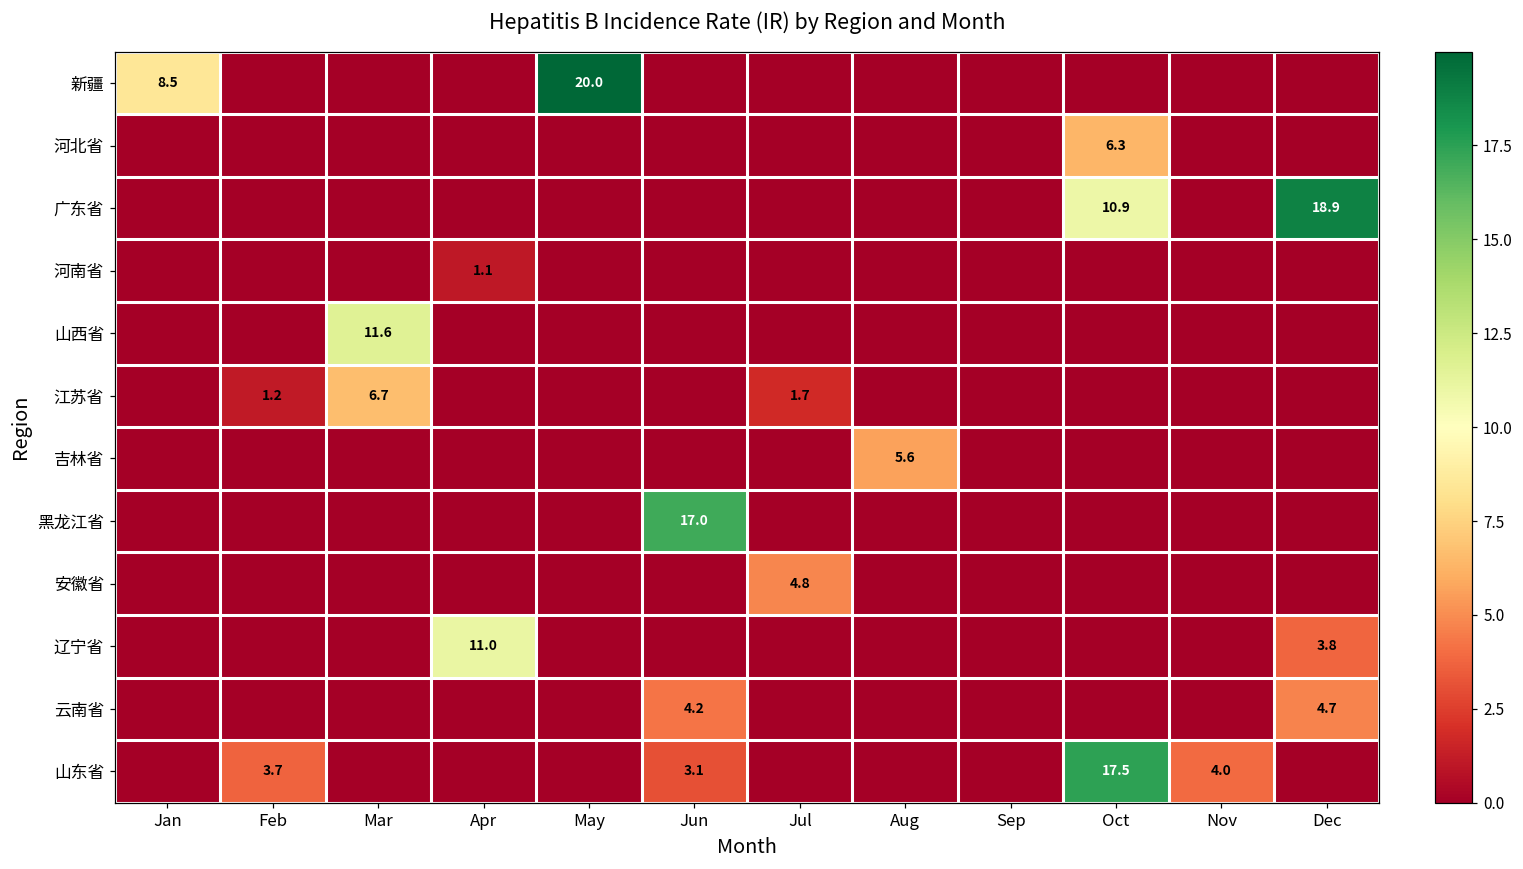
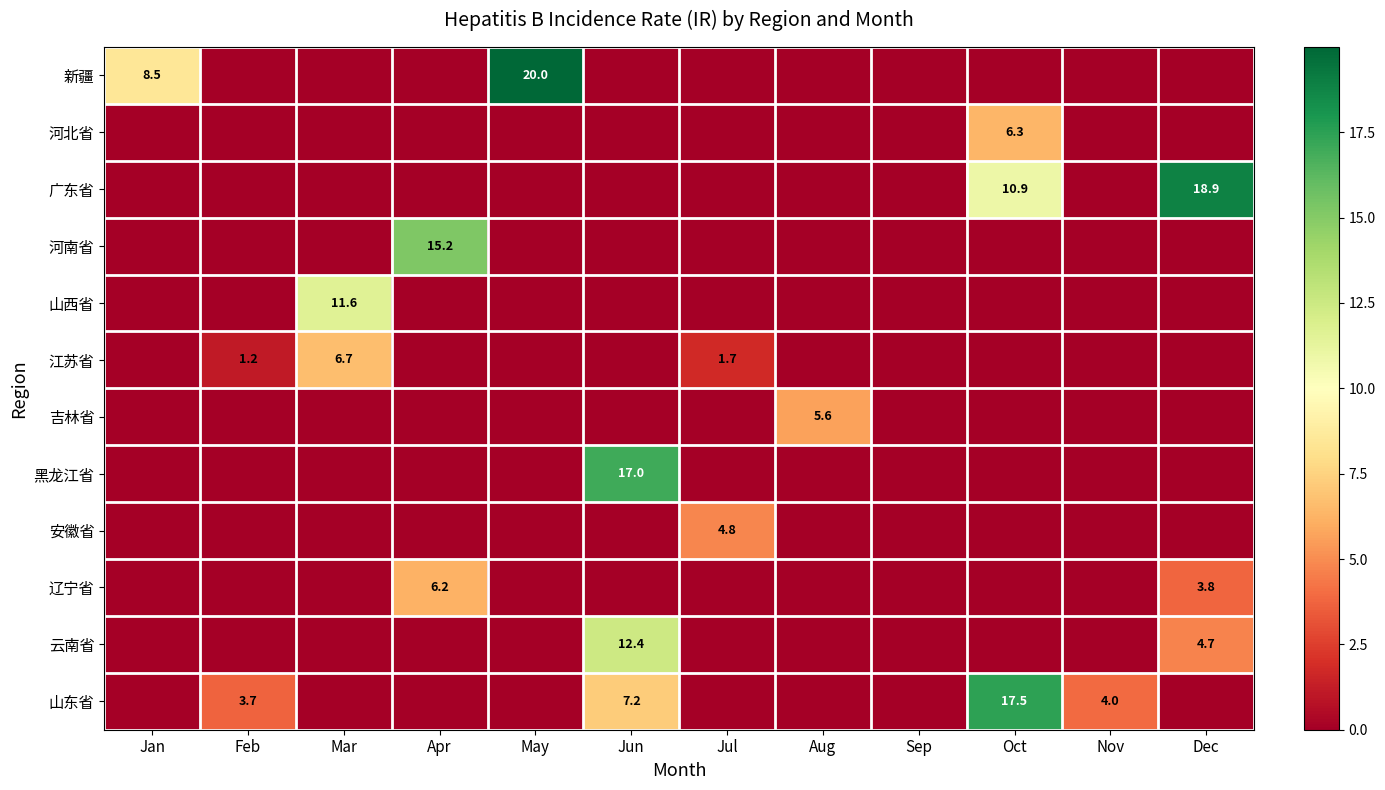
  {
    "新疆": {
      "Jan": 8.5,
      "May": 20.0
    },
    "河北省": {
      "Oct": 6.3
    },
    "广东省": {
      "Oct": 10.9,
      "Dec": 18.9
    },
    "河南省": {
-     "Apr": 1.1
+     "Apr": 15.2
    },
    "山西省": {
      "Mar": 11.6
    },
    "江苏省": {
      "Feb": 1.2,
      "Mar": 6.7,
      "Jul": 1.7
    },
    "吉林省": {
      "Aug": 5.6
    },
    "黑龙江省": {
      "Jun": 17.0
    },
    "安徽省": {
      "Jul": 4.8
    },
    "辽宁省": {
-     "Apr": 11.0,
+     "Apr": 6.2,
      "Dec": 3.8
    },
    "云南省": {
-     "Jun": 4.2,
+     "Jun": 12.4,
      "Dec": 4.7
    },
    "山东省": {
      "Feb": 3.7,
-     "Jun": 3.1,
+     "Jun": 7.2,
      "Oct": 17.5,
      "Nov": 4.0
    }
  }
